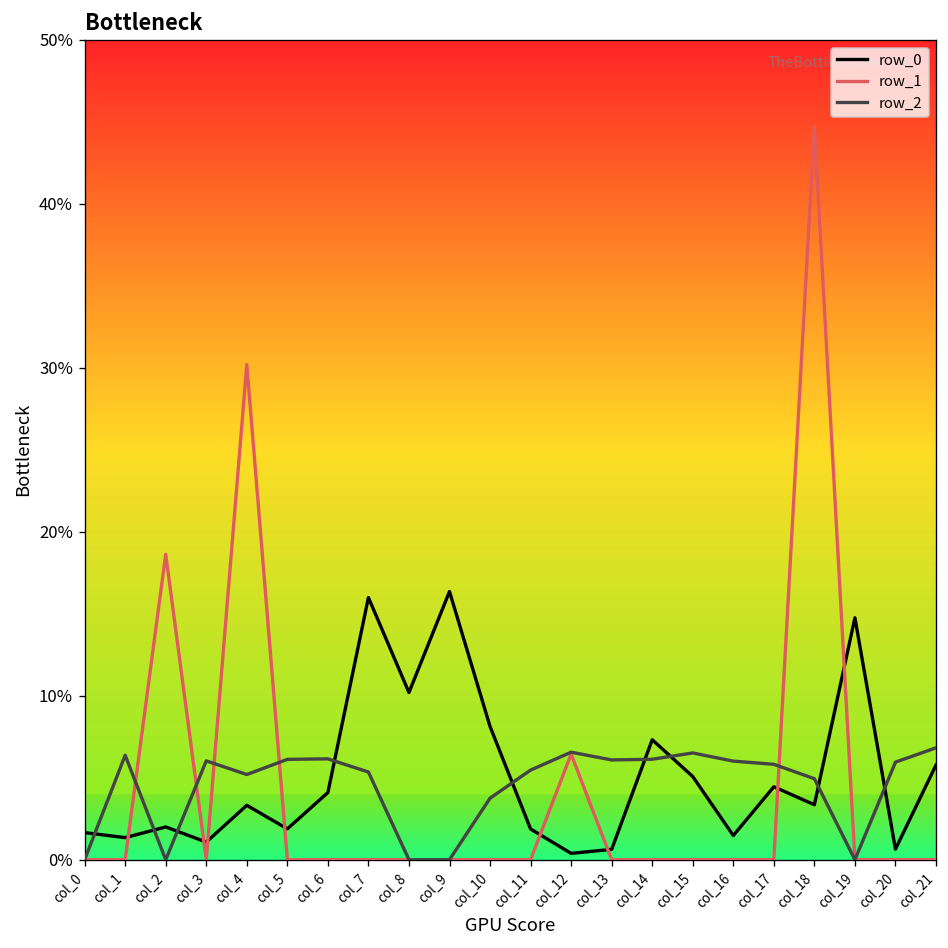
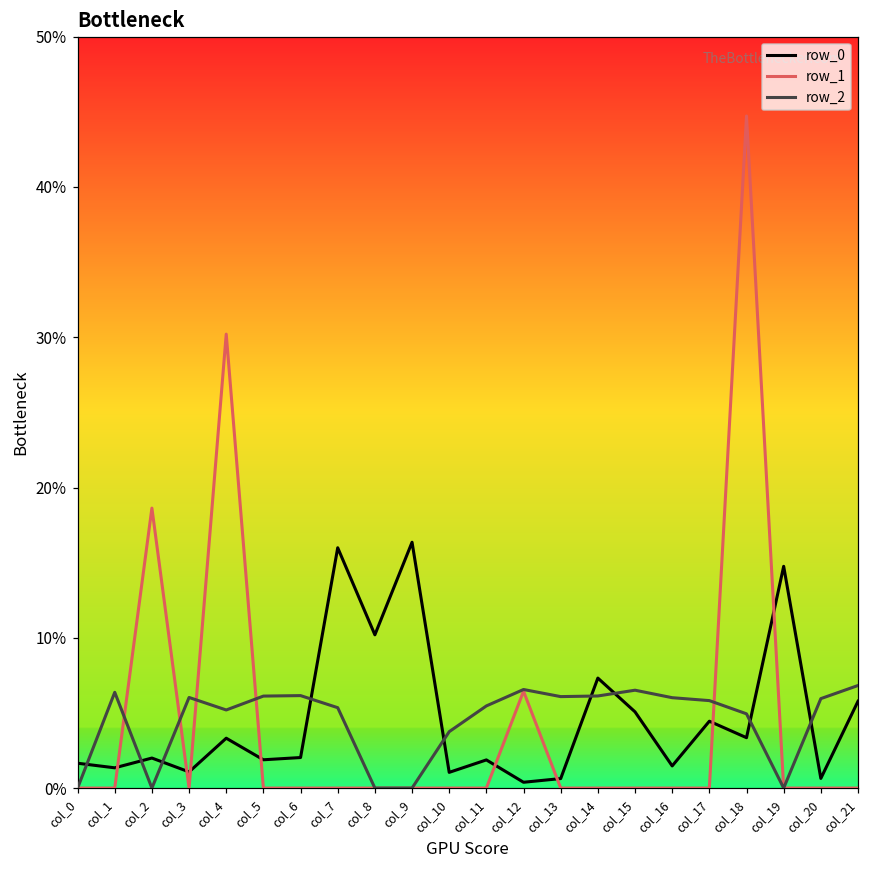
  {
    "row_0": {
      "col_0": "1.7%",
      "col_1": "1.3%",
      "col_2": "2.0%",
      "col_3": "1.1%",
      "col_4": "3.3%",
      "col_5": "1.9%",
-     "col_6": "4.1%",
+     "col_6": "2.0%",
      "col_7": "16.0%",
      "col_8": "10.2%",
      "col_9": "16.4%",
-     "col_10": "8.1%",
+     "col_10": "1.0%",
      "col_11": "1.9%",
      "col_12": "0.4%",
      "col_13": "0.6%",
      "col_14": "7.3%",
      "col_15": "5.1%",
      "col_16": "1.5%",
      "col_17": "4.4%",
      "col_18": "3.4%",
      "col_19": "14.8%",
      "col_20": "0.6%",
      "col_21": "5.8%"
    },
    "row_1": {
      "col_1": "0.0%",
      "col_2": "18.6%",
      "col_3": "0.0%",
      "col_4": "30.2%",
      "col_5": "0.0%",
      "col_6": "0.0%",
      "col_7": "0.0%",
      "col_10": "0.0%",
      "col_11": "0.0%",
      "col_13": "0.0%",
      "col_14": "0.0%",
      "col_15": "0.0%",
      "col_16": "0.0%",
      "col_17": "0.0%",
      "col_18": "44.7%",
      "col_20": "0.0%",
      "col_21": "0.0%"
    },
    "row_2": {
      "col_1": "6.4%",
      "col_2": "0.0%",
      "col_3": "6.0%",
      "col_4": "5.2%",
      "col_5": "6.1%",
      "col_6": "6.2%",
      "col_7": "5.3%",
      "col_10": "3.8%",
      "col_11": "5.5%",
      "col_13": "6.1%",
      "col_14": "6.1%",
      "col_15": "6.5%",
      "col_16": "6.0%",
      "col_17": "5.8%",
      "col_18": "4.9%",
      "col_20": "6.0%",
      "col_21": "6.8%"
    }
  }
